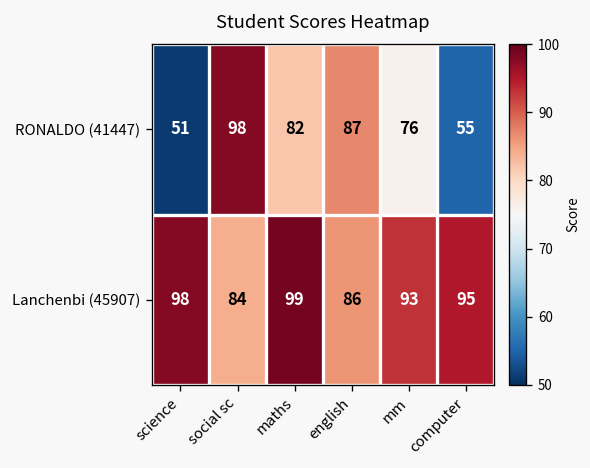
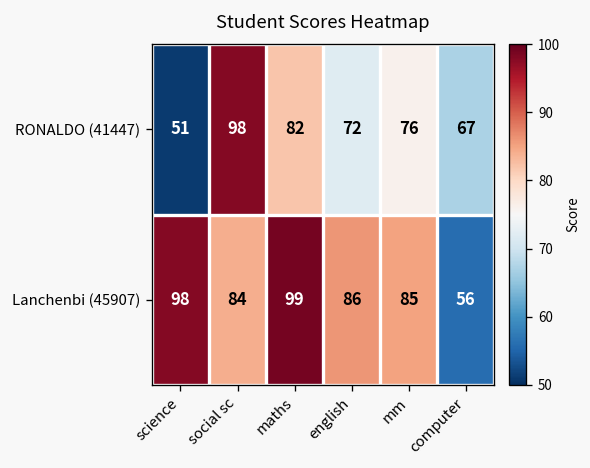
  {
    "RONALDO (41447)": {
      "science": 51,
      "social sc": 98,
      "maths": 82,
-     "english": 87,
+     "english": 72,
      "mm": 76,
-     "computer": 55
+     "computer": 67
    },
    "Lanchenbi (45907)": {
      "science": 98,
      "social sc": 84,
      "maths": 99,
      "english": 86,
-     "mm": 93,
-     "computer": 95
+     "mm": 85,
+     "computer": 56
    }
  }
